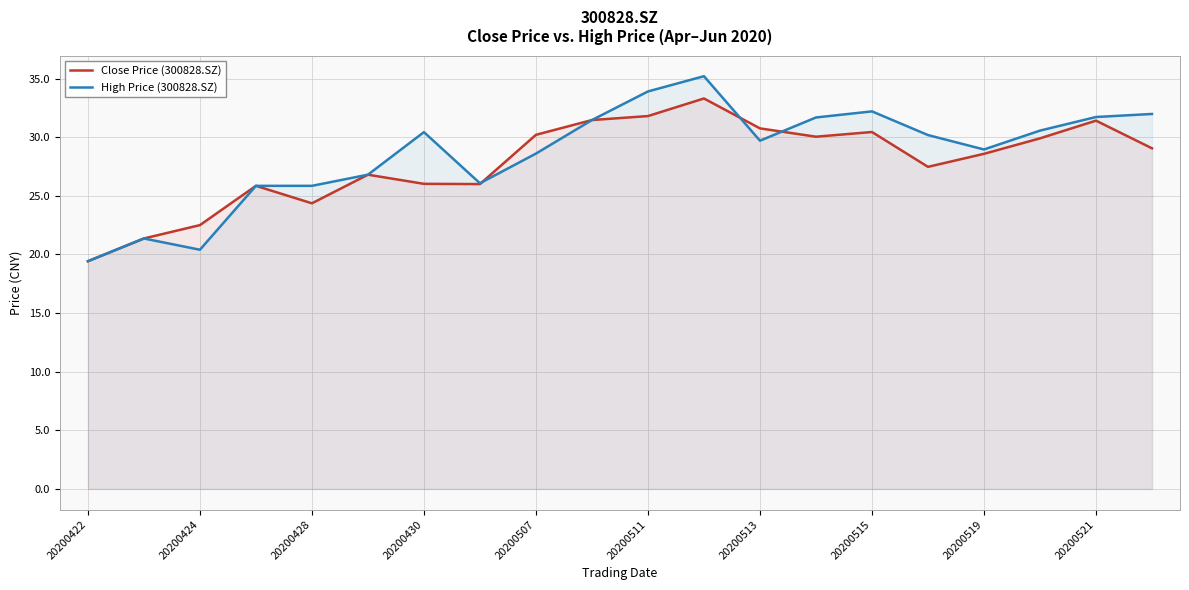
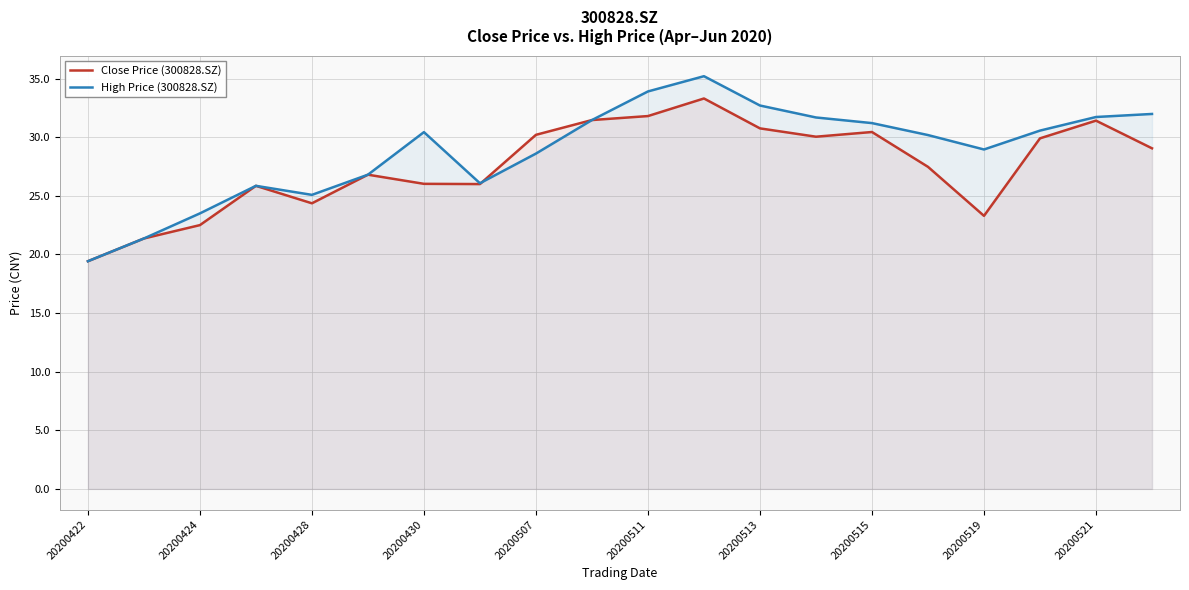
  {
    "Close Price (300828.SZ)": {
      "20200424": 22.5,
      "20200428": 24.4,
      "20200430": 26.0,
      "20200507": 30.2,
      "20200511": 31.8,
      "20200513": 30.8,
      "20200515": 30.4,
-     "20200519": 28.6,
+     "20200519": 23.3,
      "20200521": 31.4
    },
    "High Price (300828.SZ)": {
-     "20200424": 20.4,
-     "20200428": 25.9,
+     "20200424": 23.5,
+     "20200428": 25.1,
      "20200430": 30.4,
      "20200507": 28.6,
      "20200511": 33.9,
-     "20200513": 29.7,
-     "20200515": 32.2,
+     "20200513": 32.7,
+     "20200515": 31.2,
      "20200519": 29.0,
      "20200521": 31.7
    }
  }
